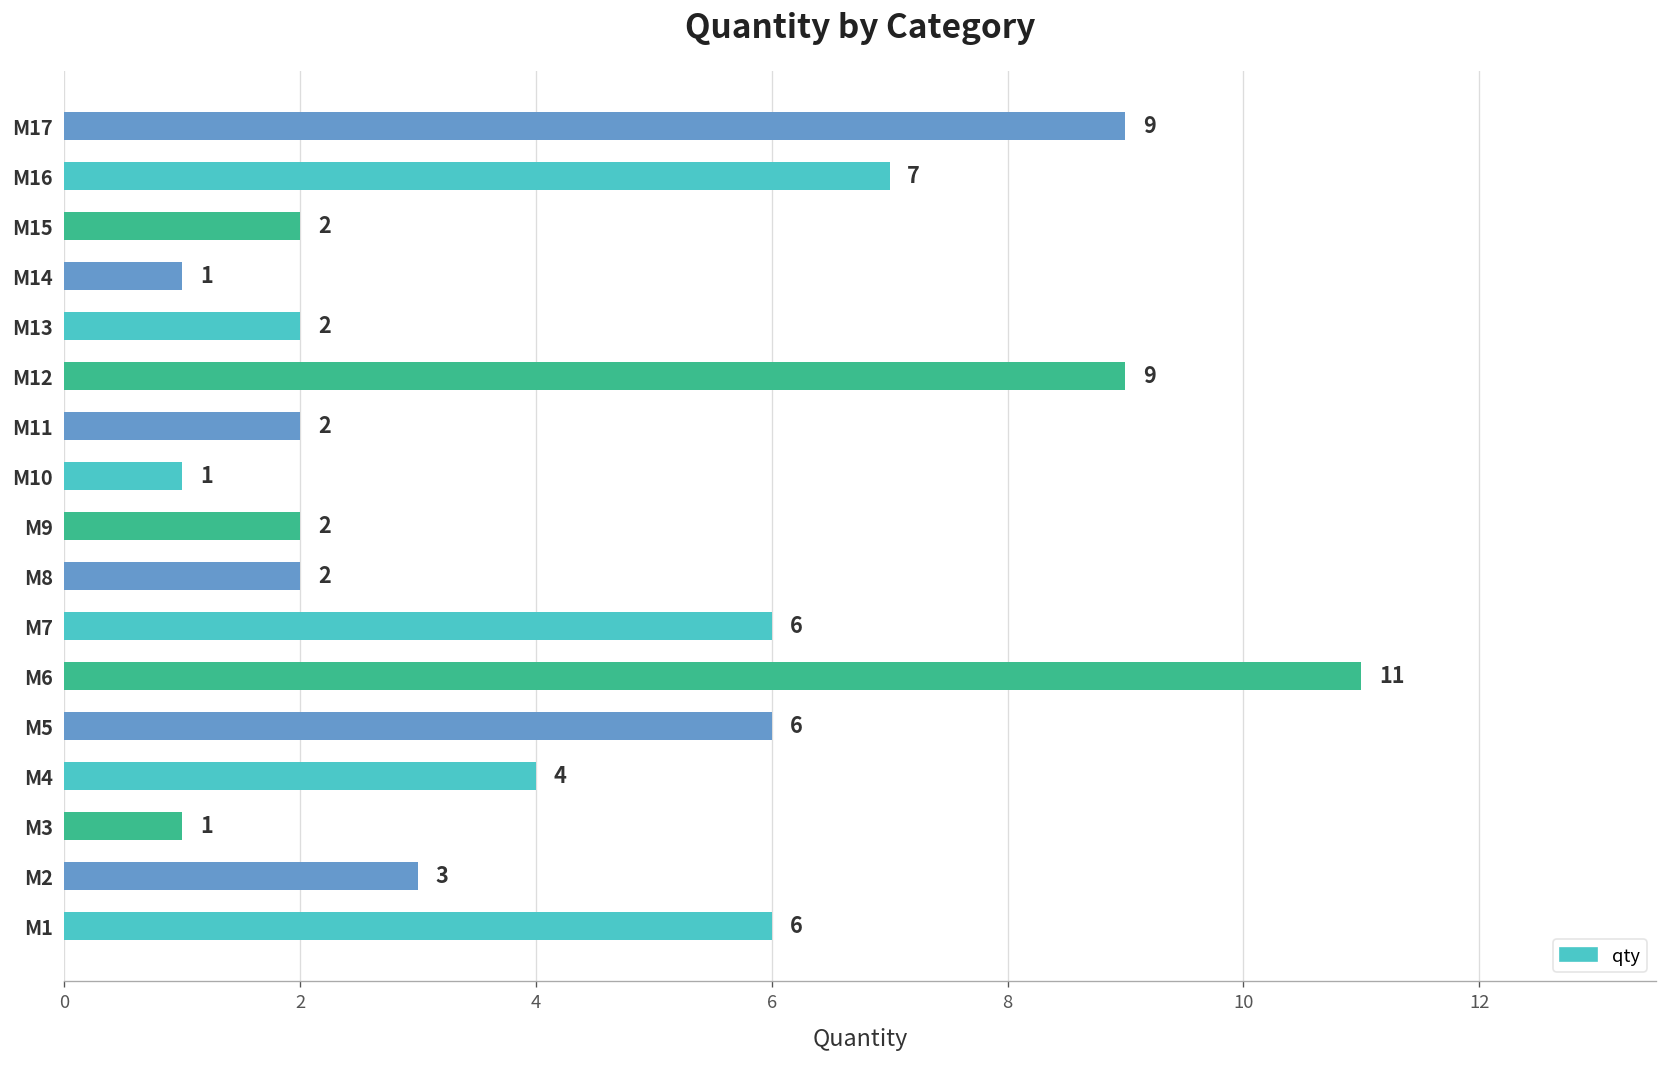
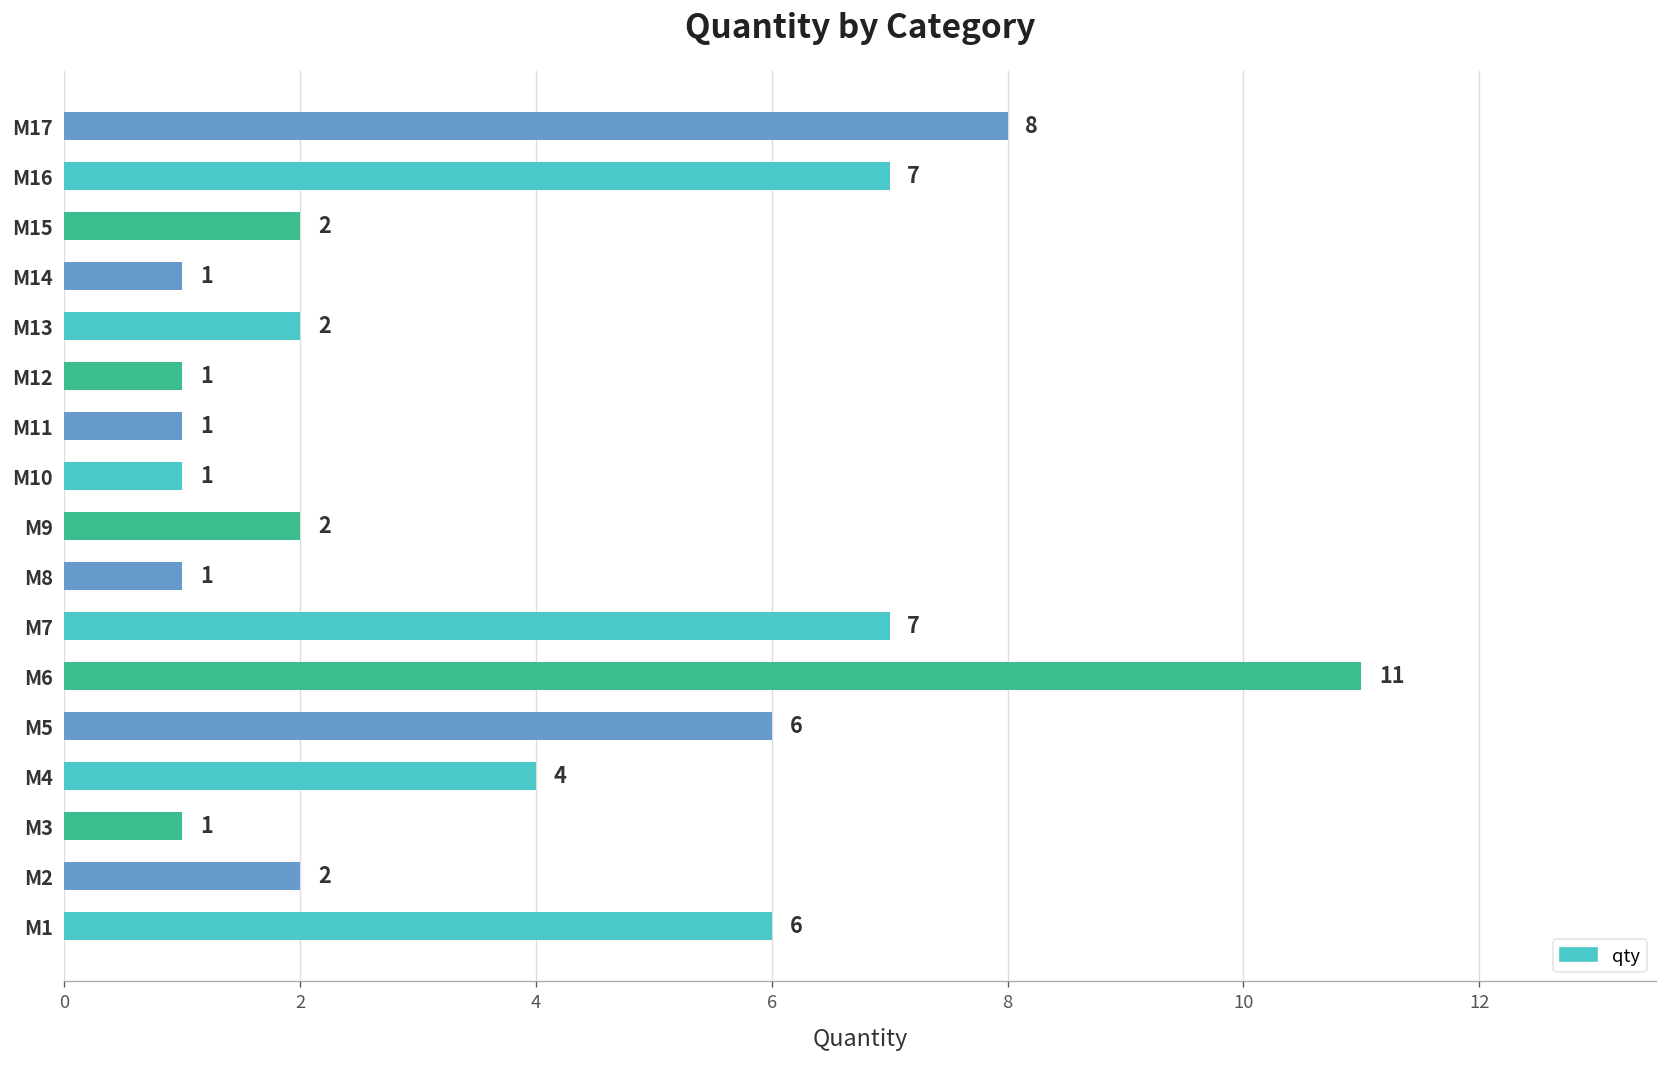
  {
-   "M17": 9,
+   "M17": 8,
    "M16": 7,
    "M15": 2,
    "M14": 1,
    "M13": 2,
-   "M12": 9,
-   "M11": 2,
+   "M12": 1,
+   "M11": 1,
    "M10": 1,
    "M9": 2,
-   "M8": 2,
-   "M7": 6,
+   "M8": 1,
+   "M7": 7,
    "M6": 11,
    "M5": 6,
    "M4": 4,
    "M3": 1,
-   "M2": 3,
+   "M2": 2,
    "M1": 6
  }
